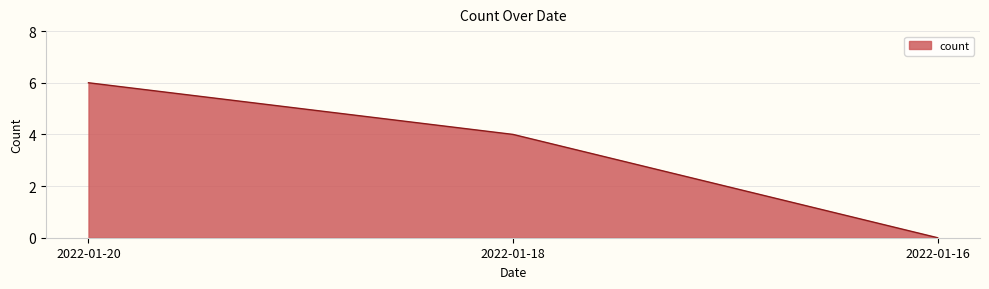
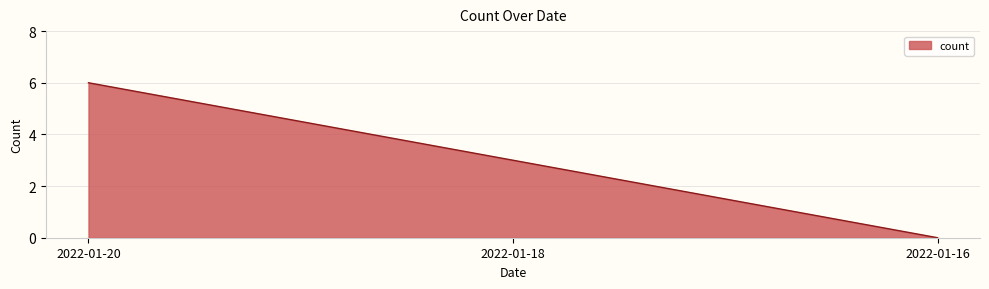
  {
    "2022-01-20": 6,
-   "2022-01-18": 4,
+   "2022-01-18": 3,
    "2022-01-16": 0
  }
